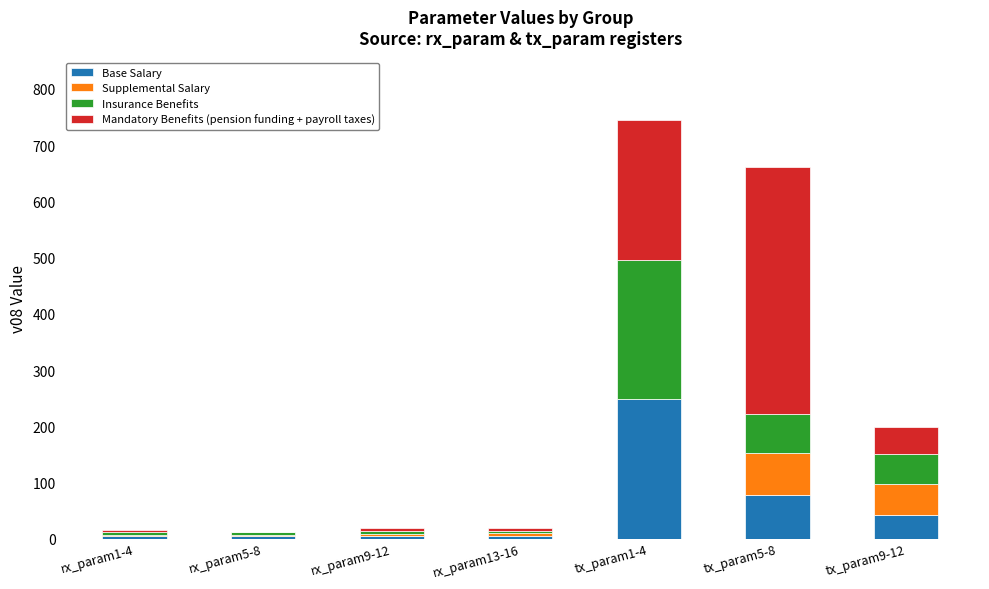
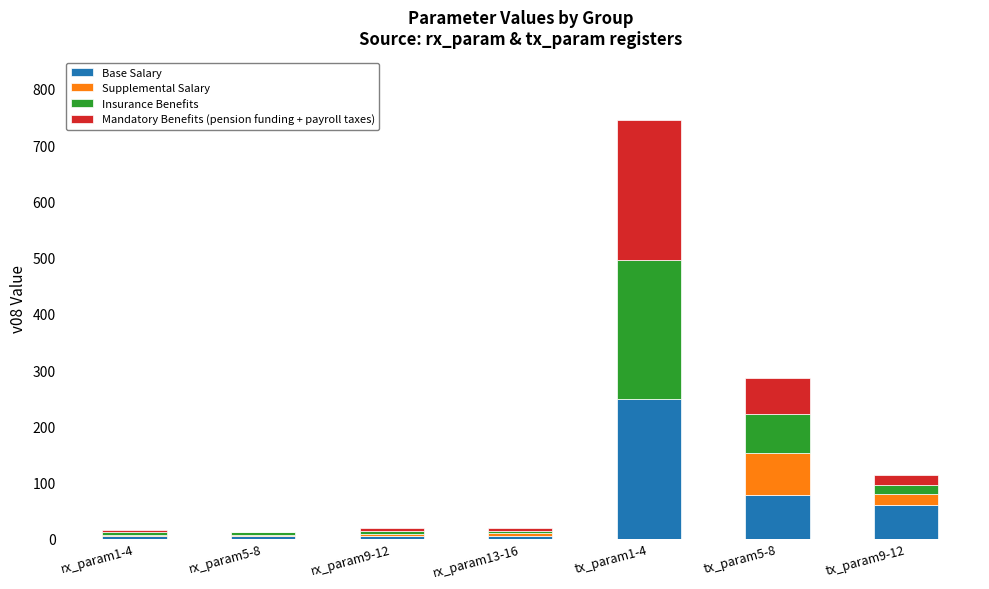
  {
    "Base Salary": {
      "rx_param5-8": 10,
      "rx_param13-16": 10,
      "tx_param1-4": 250,
      "tx_param5-8": 80,
-     "tx_param9-12": 40
+     "tx_param9-12": 60
    },
    "Supplemental Salary": {
      "rx_param9-12": 10,
      "rx_param13-16": 10,
      "tx_param1-4": 0,
      "tx_param5-8": 70,
-     "tx_param9-12": 60
+     "tx_param9-12": 20
    },
    "Insurance Benefits": {
      "rx_param1-4": 10,
      "rx_param5-8": 10,
      "rx_param9-12": 10,
      "tx_param1-4": 250,
      "tx_param5-8": 70,
-     "tx_param9-12": 50
+     "tx_param9-12": 20
    },
    "Mandatory Benefits (pension funding + payroll taxes)": {
      "rx_param1-4": 10,
      "rx_param5-8": 0,
      "rx_param9-12": 10,
      "rx_param13-16": 10,
      "tx_param1-4": 250,
-     "tx_param5-8": 440,
-     "tx_param9-12": 50
+     "tx_param5-8": 60,
+     "tx_param9-12": 20
    }
  }
